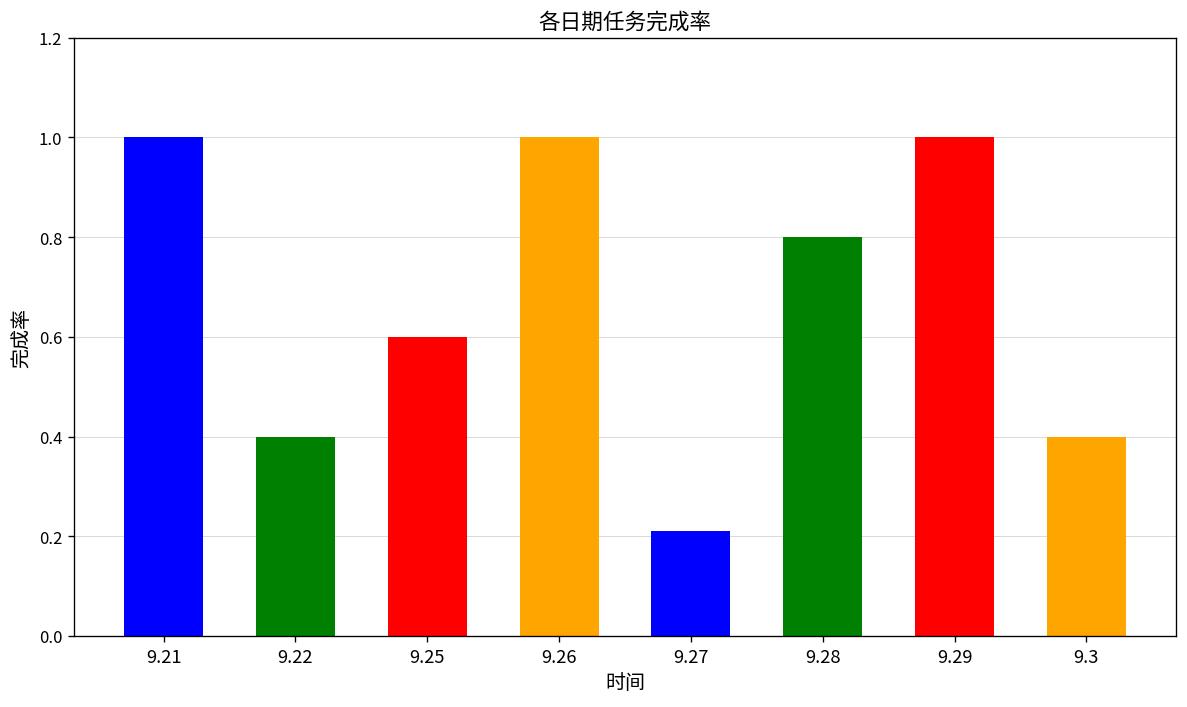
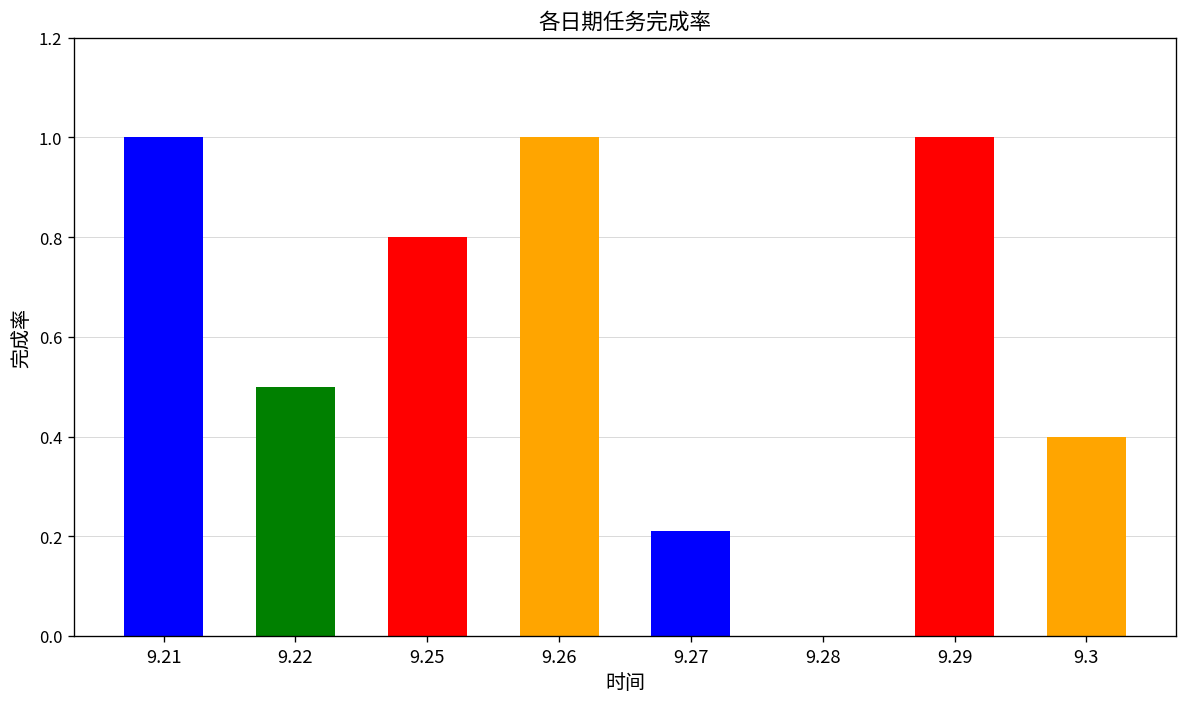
  {
    "9.21": 1.0,
-   "9.22": 0.4,
-   "9.25": 0.6,
+   "9.22": 0.5,
+   "9.25": 0.8,
    "9.26": 1.0,
    "9.27": 0.21,
-   "9.28": 0.8,
+   "9.28": 0.0,
    "9.29": 1.0,
    "9.3": 0.4
  }
